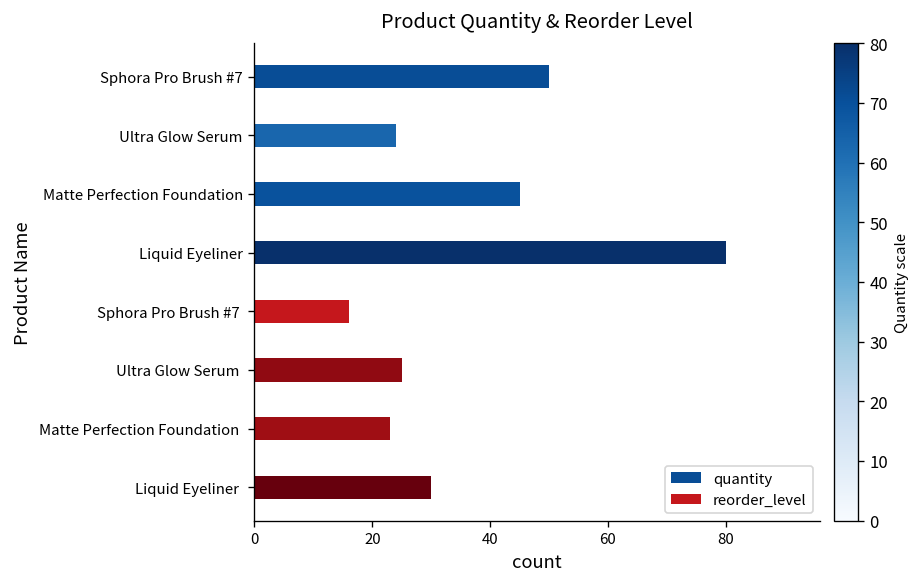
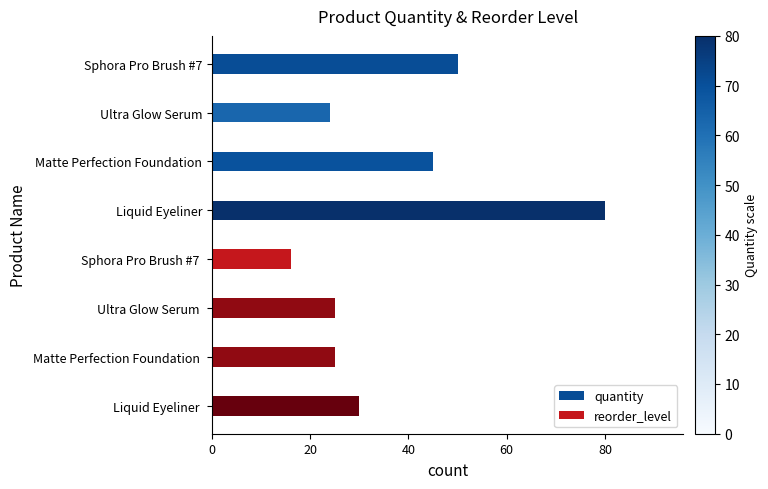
  {
    "quantity": {
      "Sphora Pro Brush #7": 50,
      "Ultra Glow Serum": 24,
      "Matte Perfection Foundation": 45,
      "Liquid Eyeliner": 80
    },
    "reorder_level": {
      "Sphora Pro Brush #7": 16,
      "Ultra Glow Serum": 25,
-     "Matte Perfection Foundation": 23,
+     "Matte Perfection Foundation": 25,
      "Liquid Eyeliner": 30
    }
  }
